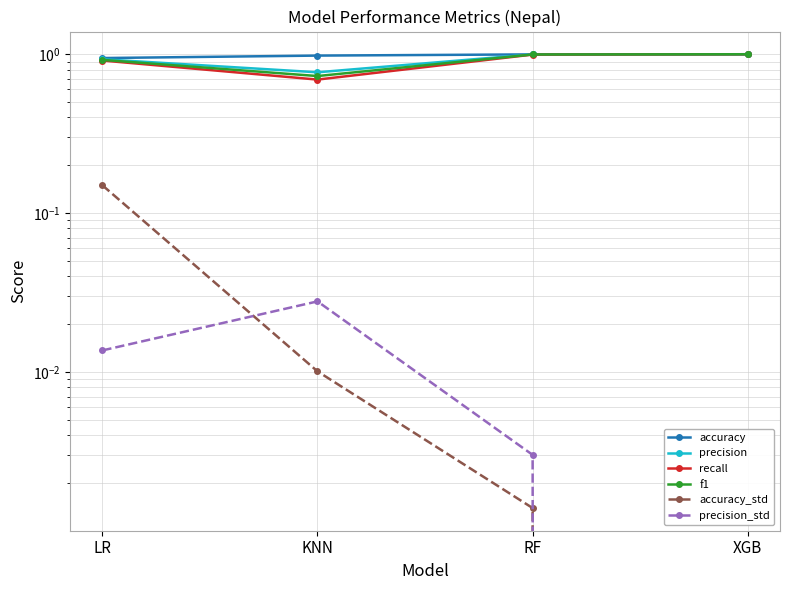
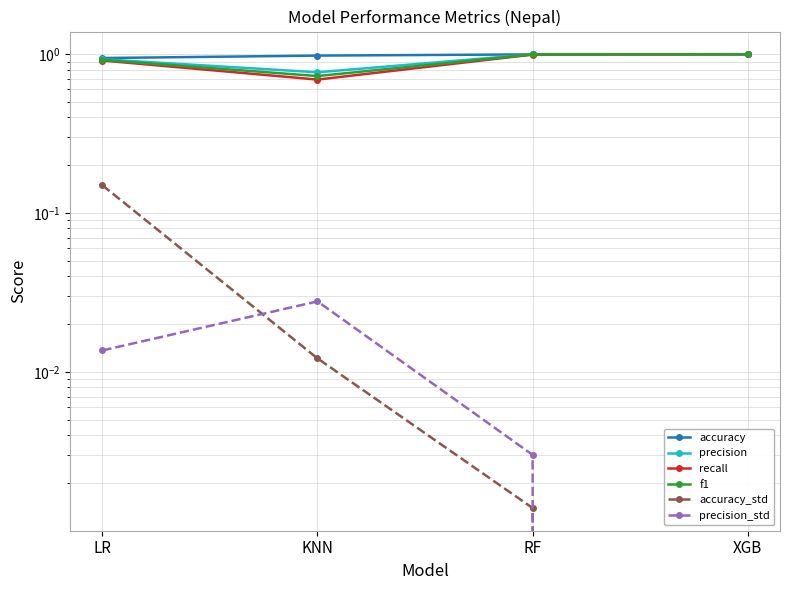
  {
    "accuracy": {
      "KNN": 1.0
    },
    "precision": {
      "KNN": 0.8
    },
    "recall": {
      "KNN": 0.7
    },
    "f1": {
      "KNN": 0.7
    },
    "accuracy_std": {
      "LR": 0.15,
-     "KNN": 0.010,
+     "KNN": 0.012,
      "RF": 0.0014
    },
    "precision_std": {
      "LR": 0.014,
      "KNN": 0.028,
      "RF": 0.003
    }
  }
